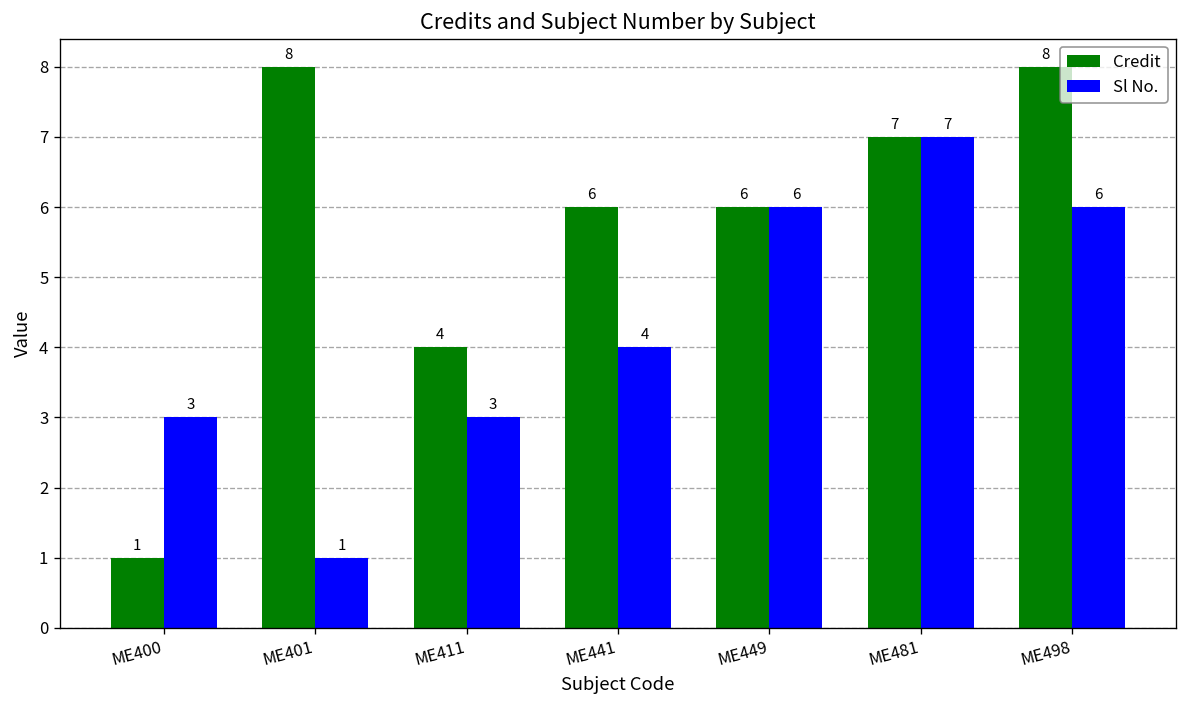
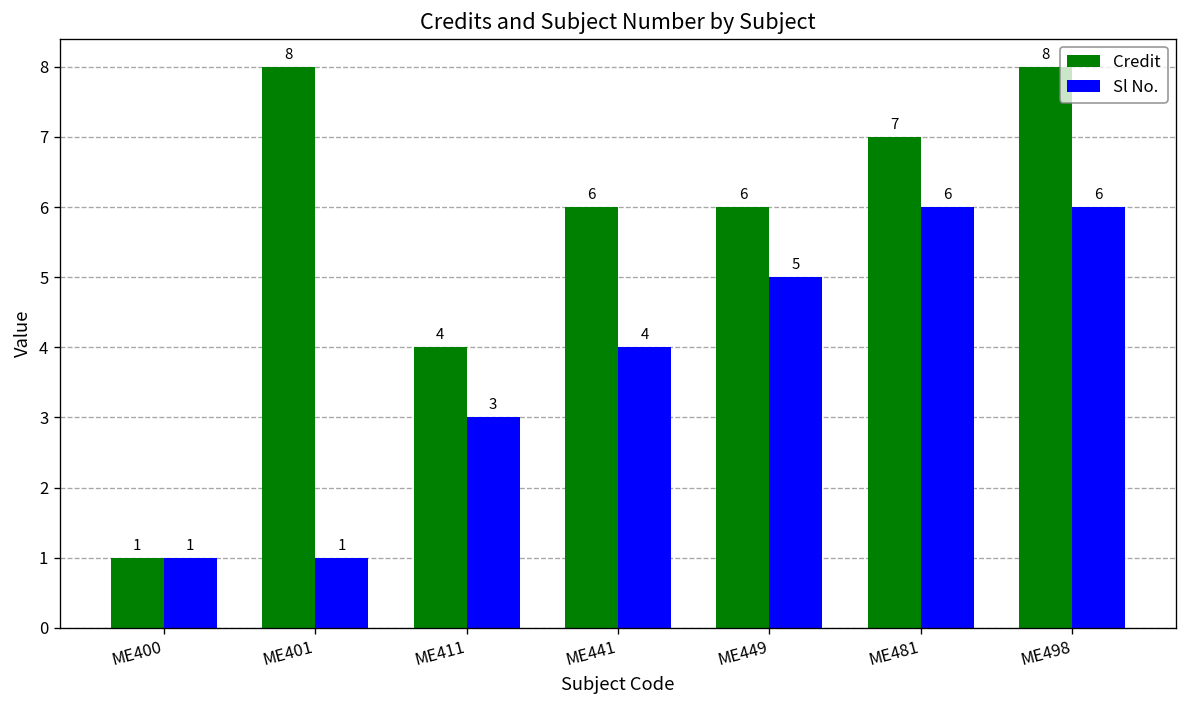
  {
    "Credit": {
      "ME400": 1,
      "ME401": 8,
      "ME411": 4,
      "ME441": 6,
      "ME449": 6,
      "ME481": 7,
      "ME498": 8
    },
    "Sl No.": {
-     "ME400": 3,
+     "ME400": 1,
      "ME401": 1,
      "ME411": 3,
      "ME441": 4,
-     "ME449": 6,
-     "ME481": 7,
+     "ME449": 5,
+     "ME481": 6,
      "ME498": 6
    }
  }
